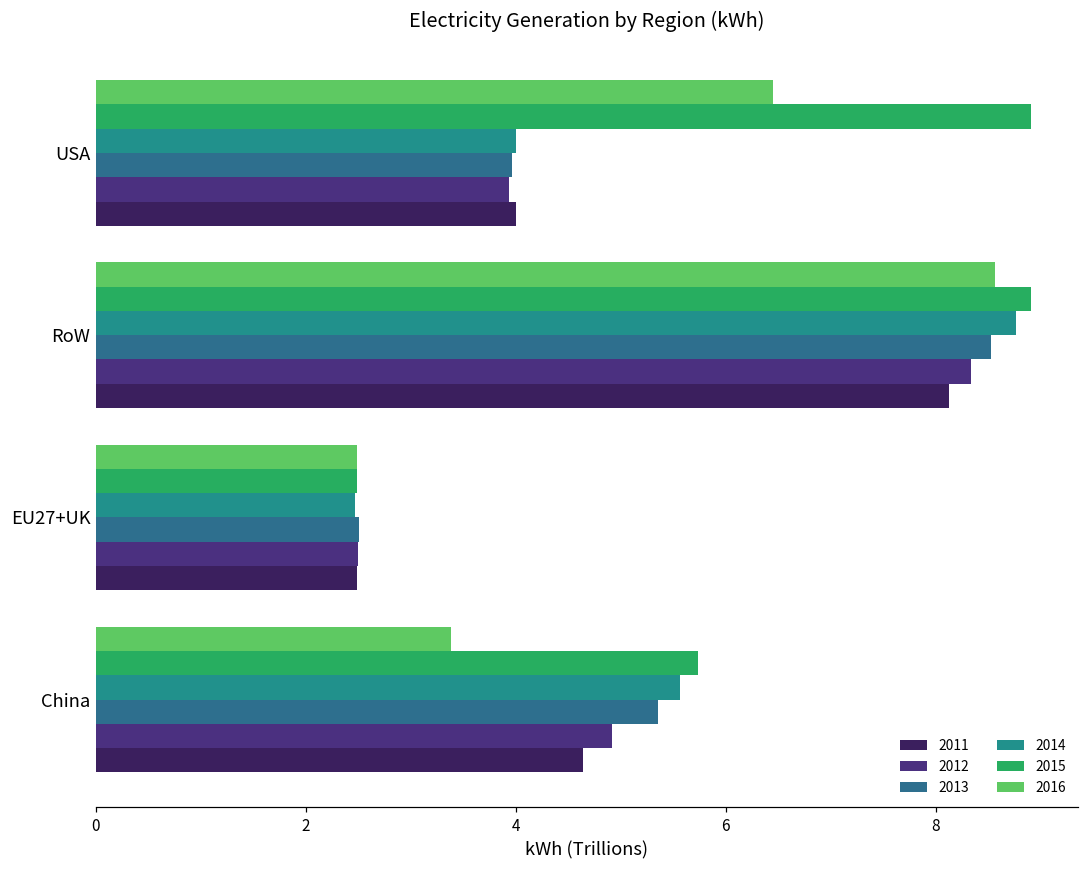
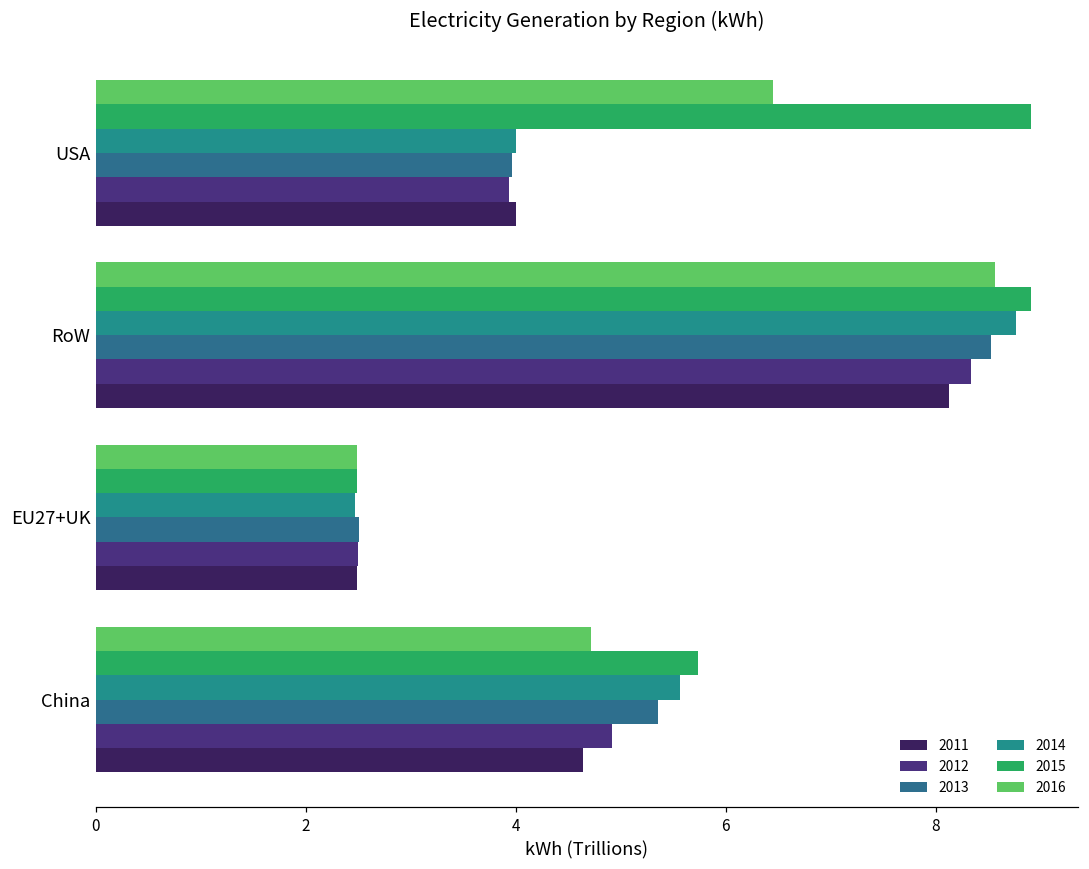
  {
    "2016": {
      "USA": 6.5,
      "RoW": 8.6,
      "EU27+UK": 2.5,
-     "China": 3.4
+     "China": 4.7
    }
  }
